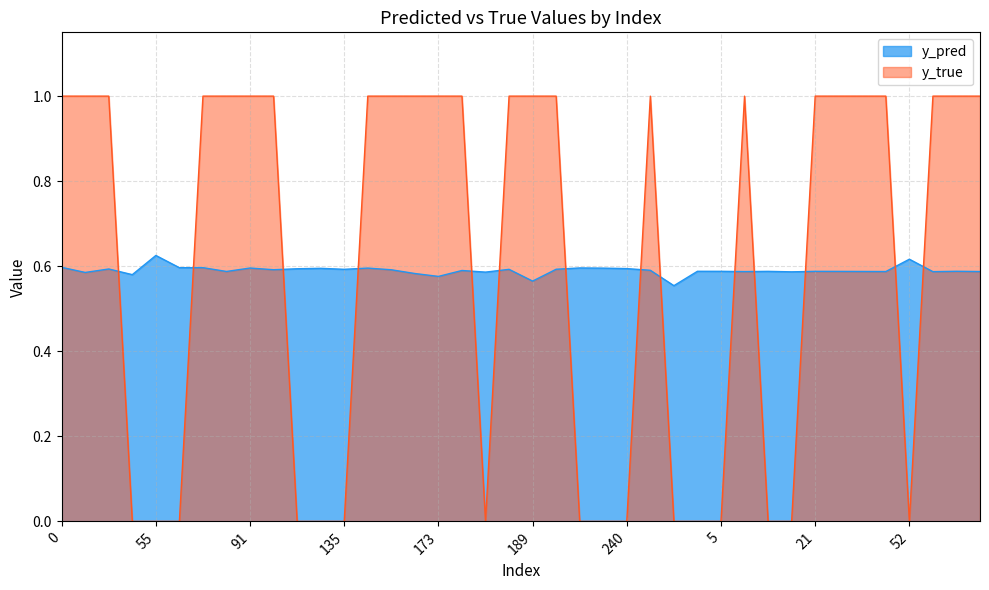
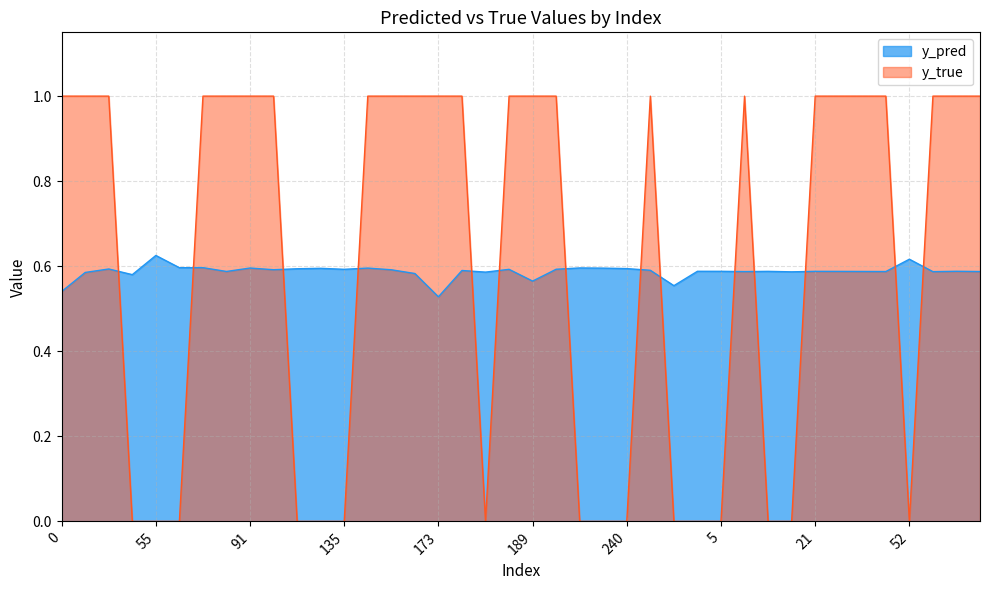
  {
    "y_pred": {
-     "0": 0.60,
+     "0": 0.54,
      "55": 0.63,
      "91": 0.60,
      "135": 0.59,
-     "173": 0.58,
+     "173": 0.53,
      "189": 0.57,
      "240": 0.59,
      "52": 0.62
    },
    "y_true": {
      "0": 1.00,
      "55": 0.00,
      "91": 1.00,
      "135": 0.00,
      "173": 1.00,
      "189": 1.00,
      "240": 0.00,
      "52": 0.00
    }
  }
